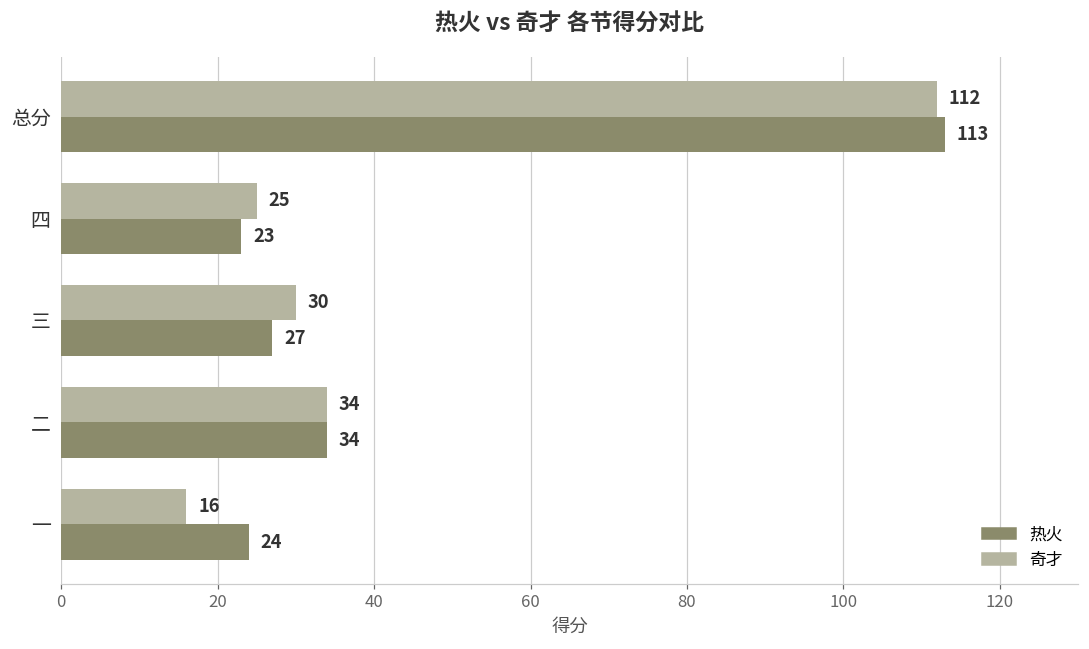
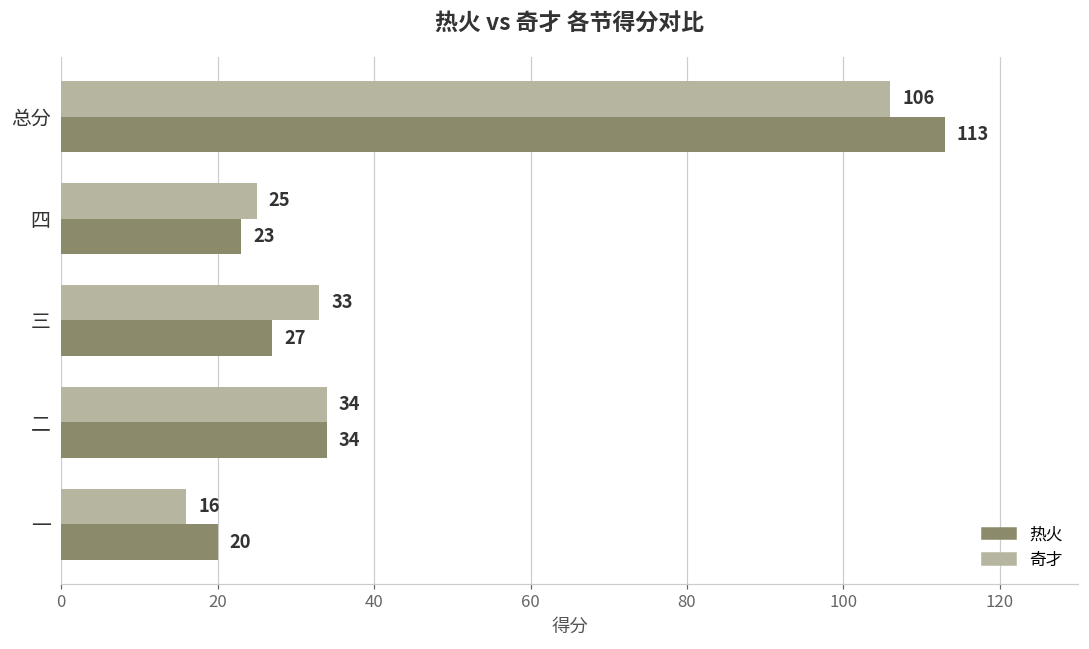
  {
    "热火": {
      "总分": 113,
      "四": 23,
      "三": 27,
      "二": 34,
-     "一": 24
+     "一": 20
    },
    "奇才": {
-     "总分": 112,
+     "总分": 106,
      "四": 25,
-     "三": 30,
+     "三": 33,
      "二": 34,
      "一": 16
    }
  }
